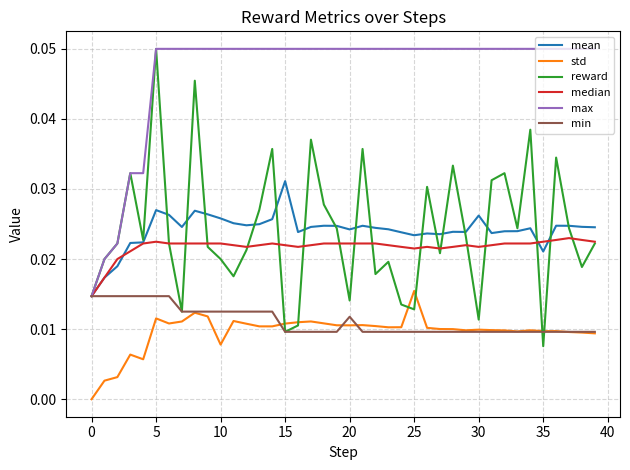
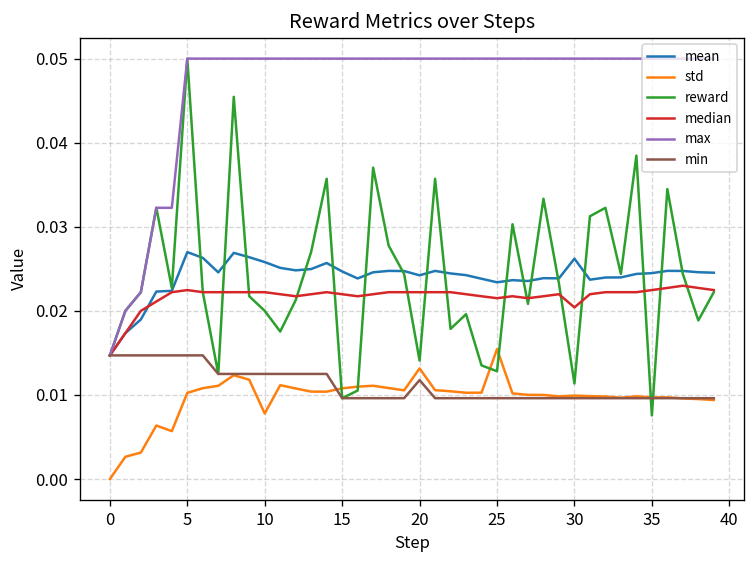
  {
    "mean": {
      "5": 0.027,
      "10": 0.026,
-     "15": 0.031,
+     "15": 0.025,
      "20": 0.024,
      "25": 0.023,
      "30": 0.026,
-     "35": 0.021
+     "35": 0.024
    },
    "std": {
      "0": 0.000,
-     "5": 0.012,
+     "5": 0.010,
      "10": 0.008,
      "15": 0.011,
-     "20": 0.011,
+     "20": 0.013,
      "25": 0.015
    },
    "reward": {
      "10": 0.020,
      "20": 0.014,
      "25": 0.013,
      "30": 0.011,
      "35": 0.008
    },
    "median": {
      "5": 0.022,
      "10": 0.022,
      "15": 0.022,
      "20": 0.022,
      "25": 0.022,
-     "30": 0.022,
+     "30": 0.020,
      "35": 0.022
    },
    "max": {
      "10": 0.050,
      "15": 0.050,
      "20": 0.050,
      "25": 0.050,
      "30": 0.050
    },
    "min": {
      "5": 0.015,
      "10": 0.013,
      "20": 0.012,
      "25": 0.010
    }
  }
